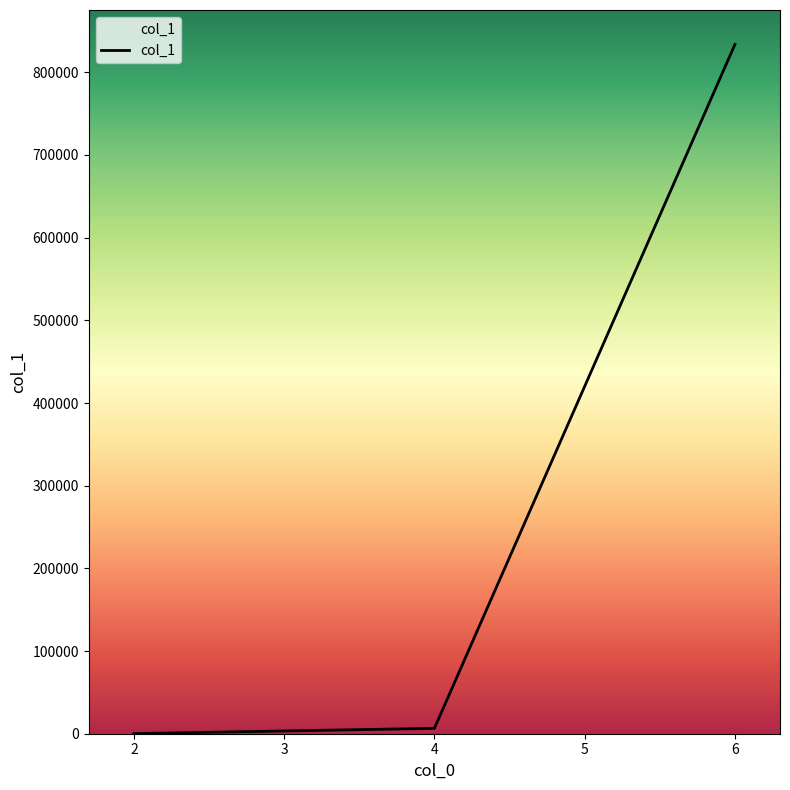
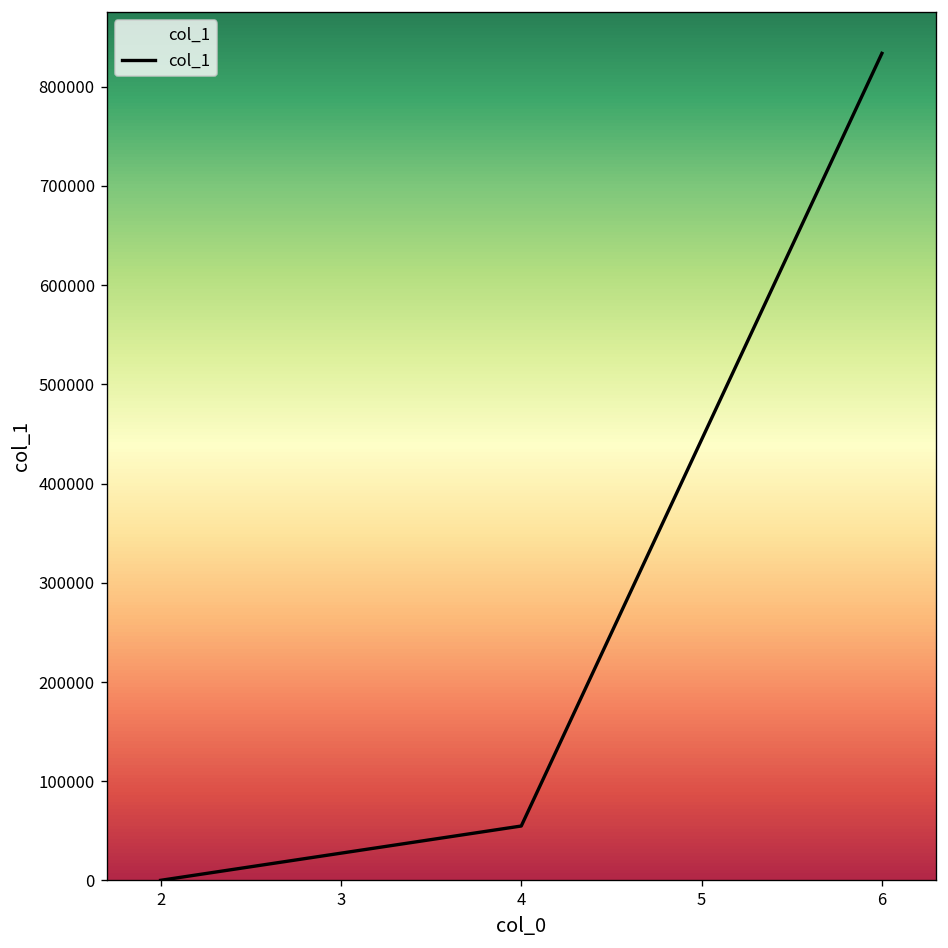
  {
    "2": 0,
-   "4": 10000,
+   "4": 50000,
    "6": 830000
  }
